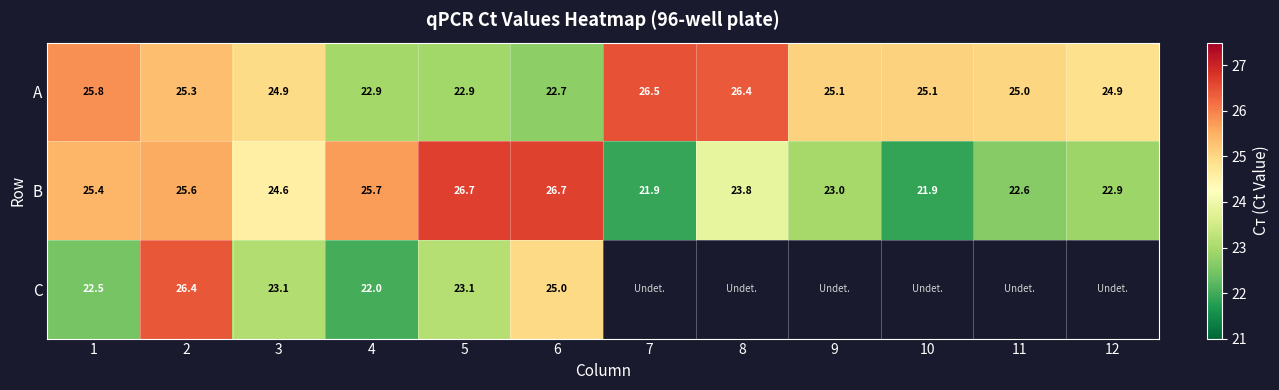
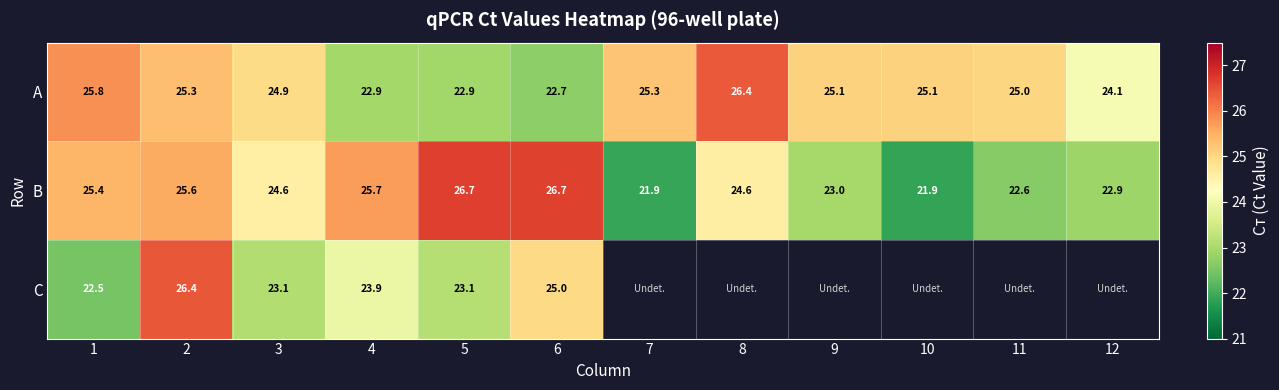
  {
    "A": {
      "1": 25.8,
      "2": 25.3,
      "3": 24.9,
      "4": 22.9,
      "5": 22.9,
      "6": 22.7,
-     "7": 26.5,
+     "7": 25.3,
      "8": 26.4,
      "9": 25.1,
      "10": 25.1,
      "11": 25.0,
-     "12": 24.9
+     "12": 24.1
    },
    "B": {
      "1": 25.4,
      "2": 25.6,
      "3": 24.6,
      "4": 25.7,
      "5": 26.7,
      "6": 26.7,
      "7": 21.9,
-     "8": 23.8,
+     "8": 24.6,
      "9": 23.0,
      "10": 21.9,
      "11": 22.6,
      "12": 22.9
    },
    "C": {
      "1": 22.5,
      "2": 26.4,
      "3": 23.1,
-     "4": 22.0,
+     "4": 23.9,
      "5": 23.1,
      "6": 25.0
    }
  }
